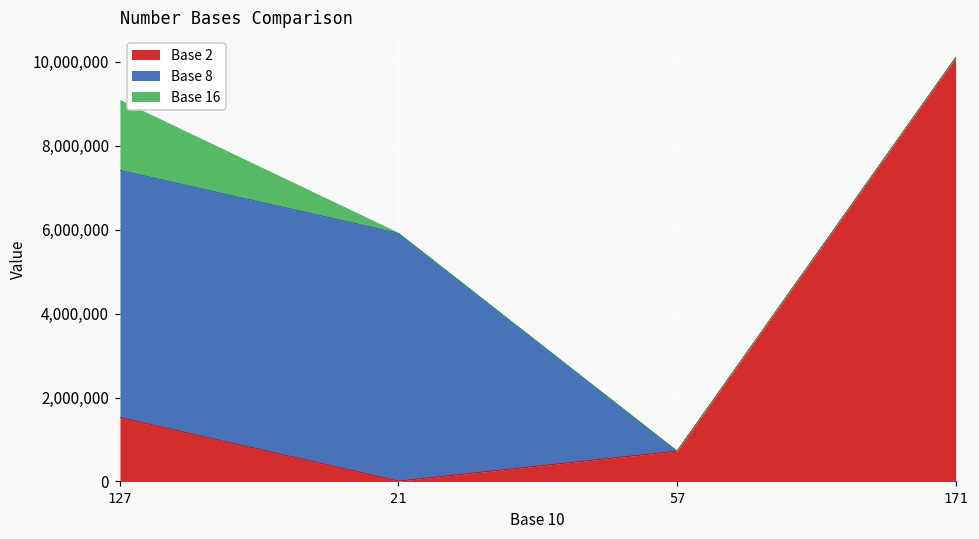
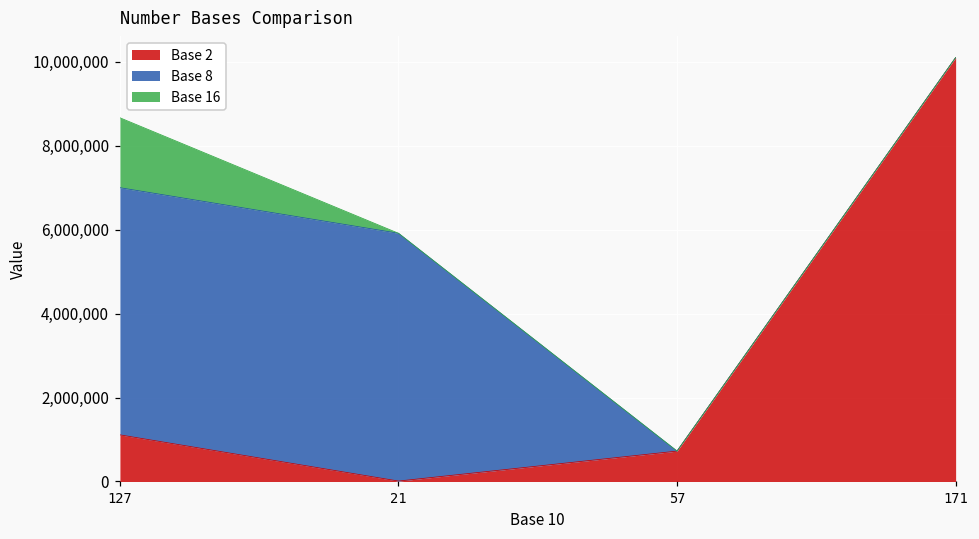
  {
    "Base 2": {
-     "127": "1,500,000",
+     "127": "1,100,000",
      "21": "0"
    },
    "Base 8": {
      "127": "5,900,000"
    },
    "Base 16": {
      "127": "1,700,000"
    }
  }
